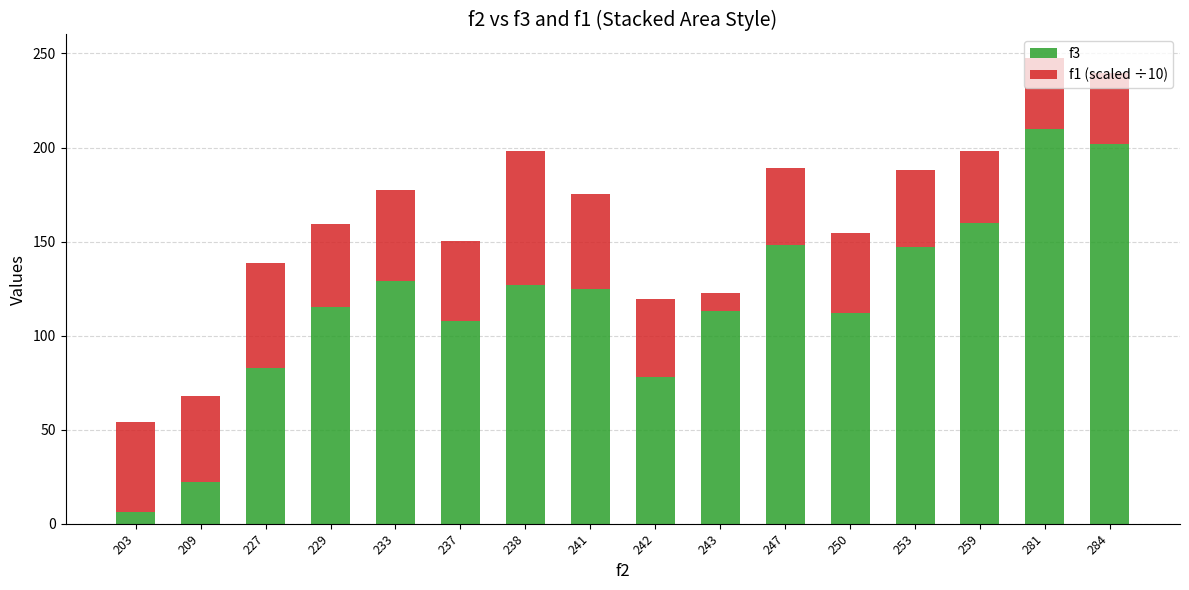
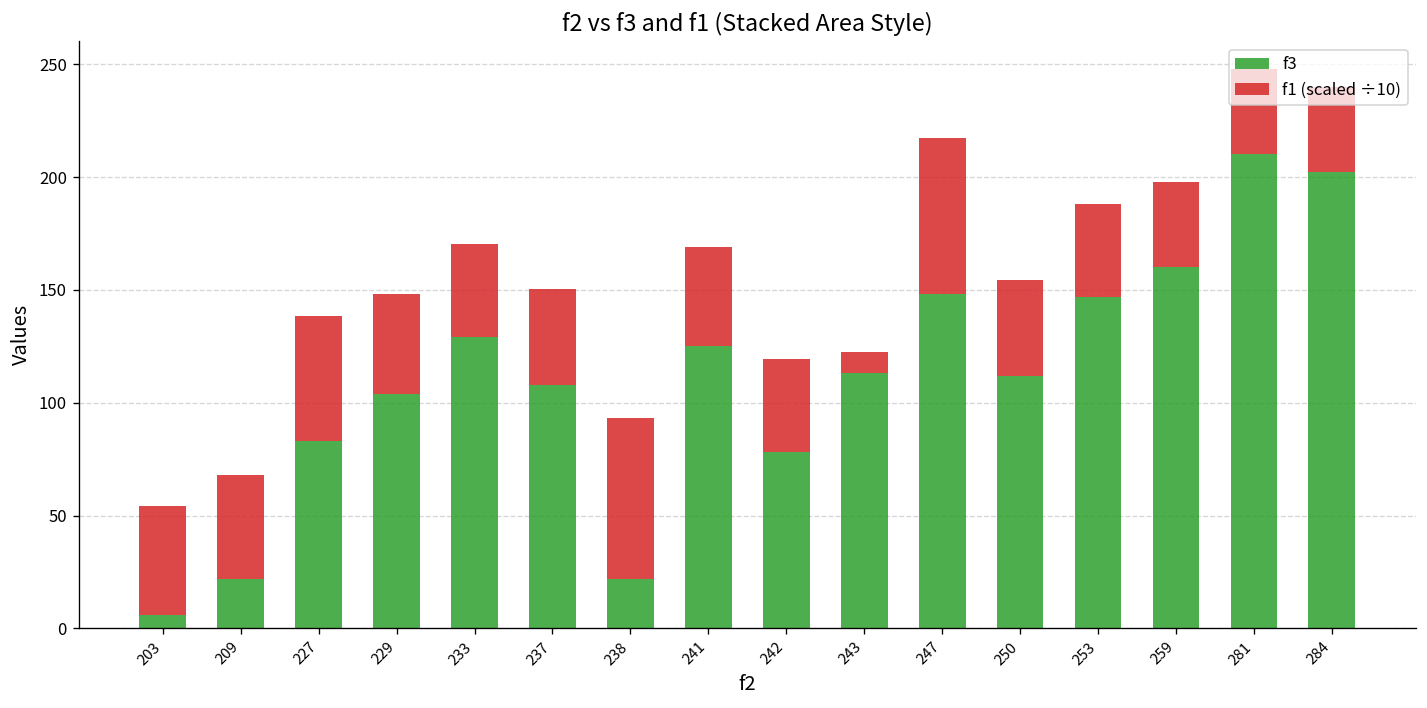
  {
    "f3": {
      "203": 6,
      "209": 22,
      "227": 83,
-     "229": 115,
+     "229": 104,
      "233": 129,
      "237": 108,
-     "238": 127,
+     "238": 22,
      "241": 125,
      "242": 78,
      "243": 113,
      "247": 148,
      "250": 112,
      "253": 147,
      "259": 160,
      "281": 210,
      "284": 202
    },
    "f1 (scaled ÷10)": {
      "203": 48,
      "209": 46,
      "227": 55,
      "229": 44,
-     "233": 48,
+     "233": 42,
      "237": 42,
      "238": 71,
-     "241": 50,
+     "241": 44,
      "242": 42,
      "243": 9,
-     "247": 41,
+     "247": 69,
      "250": 42,
      "253": 41,
      "259": 38
    }
  }
